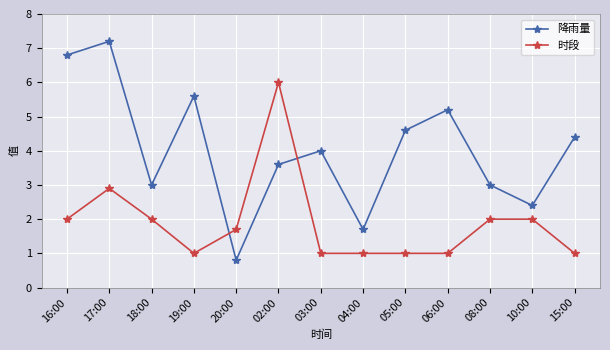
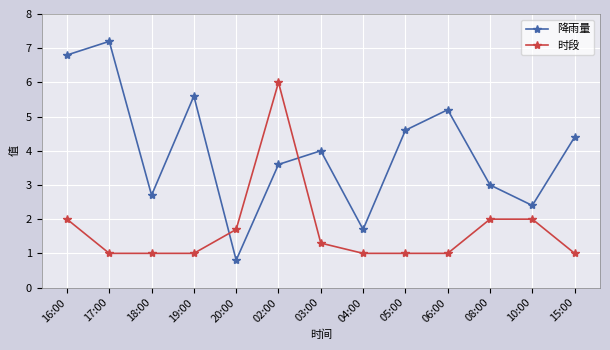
  {
    "降雨量": {
      "16:00": 6.8,
      "17:00": 7.2,
-     "18:00": 3.0,
+     "18:00": 2.7,
      "19:00": 5.6,
      "20:00": 0.8,
      "02:00": 3.6,
      "03:00": 4.0,
      "04:00": 1.7,
      "05:00": 4.6,
      "06:00": 5.2,
      "08:00": 3.0,
      "10:00": 2.4,
      "15:00": 4.4
    },
    "时段": {
      "16:00": 2.0,
-     "17:00": 2.9,
-     "18:00": 2,
+     "17:00": 1.0,
+     "18:00": 1,
      "19:00": 1.0,
      "20:00": 1.7,
      "02:00": 6.0,
-     "03:00": 1.0,
+     "03:00": 1.3,
      "04:00": 1.0,
      "05:00": 1.0,
      "06:00": 1.0,
      "08:00": 2.0,
      "10:00": 2.0,
      "15:00": 1.0
    }
  }
